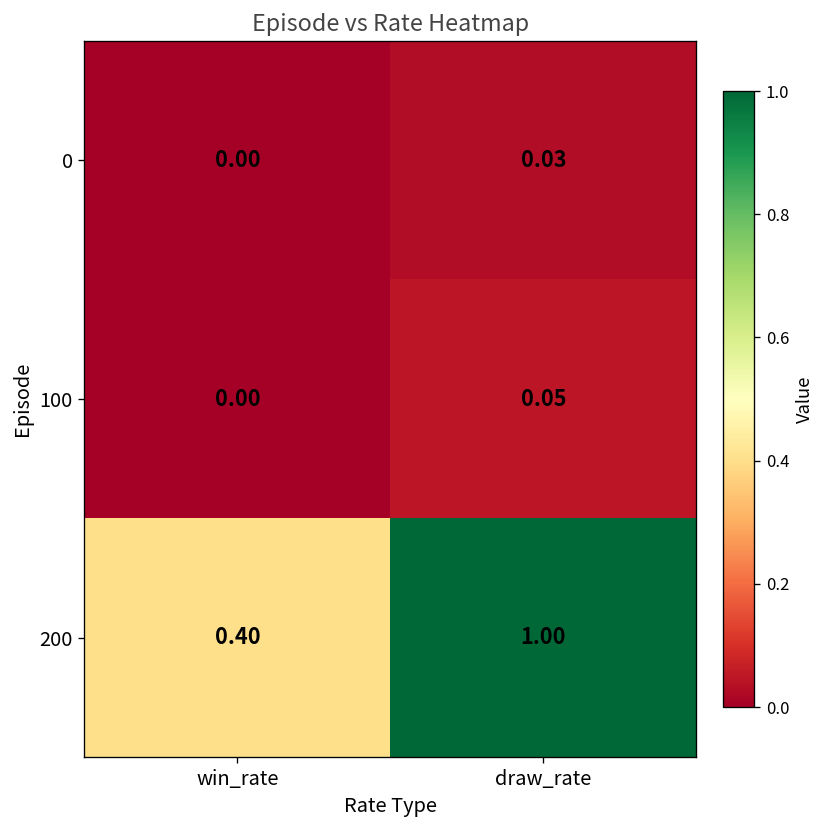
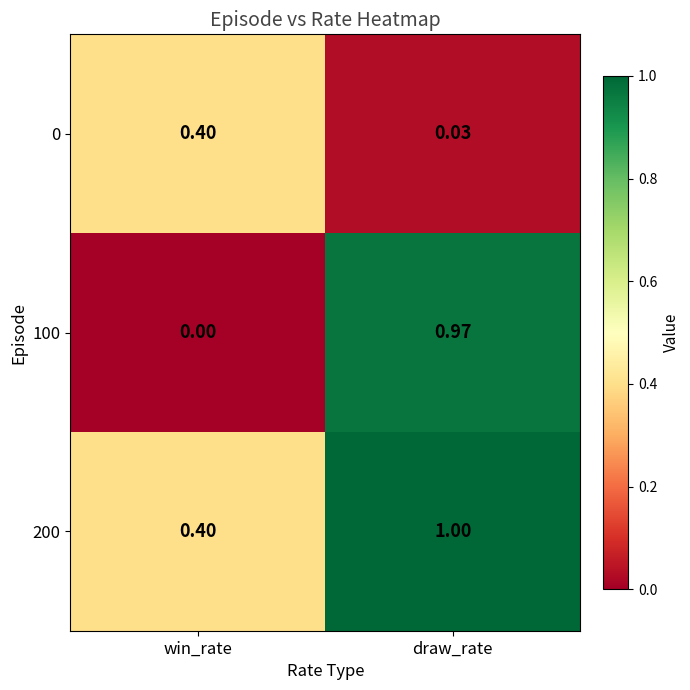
  {
    "0": {
-     "win_rate": 0.00,
+     "win_rate": 0.40,
      "draw_rate": 0.03
    },
    "100": {
      "win_rate": 0.00,
-     "draw_rate": 0.05
+     "draw_rate": 0.97
    },
    "200": {
      "win_rate": 0.40,
      "draw_rate": 1.00
    }
  }
